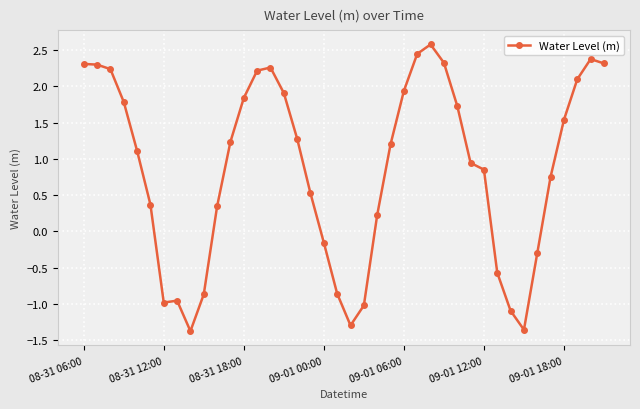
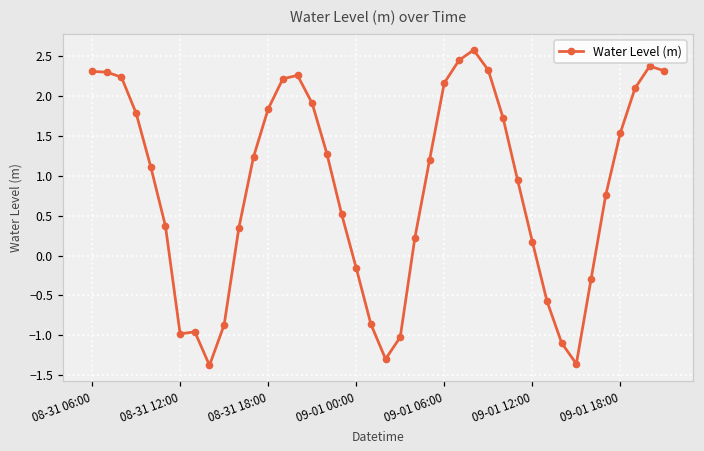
  {
    "08-31 06:00": 2.3,
    "08-31 12:00": -1.0,
    "08-31 18:00": 1.8,
    "09-01 00:00": -0.2,
-   "09-01 06:00": 1.9,
-   "09-01 12:00": 0.9,
+   "09-01 06:00": 2.2,
+   "09-01 12:00": 0.2,
    "09-01 18:00": 1.5
  }
